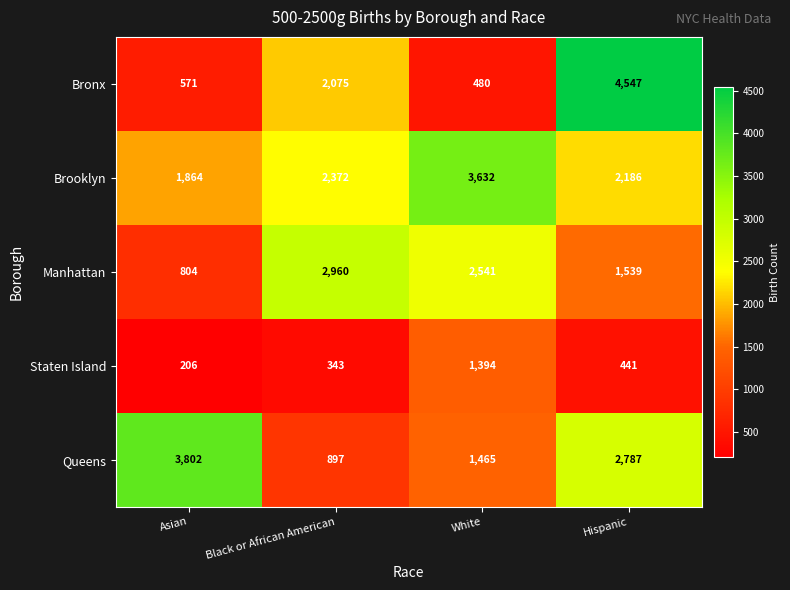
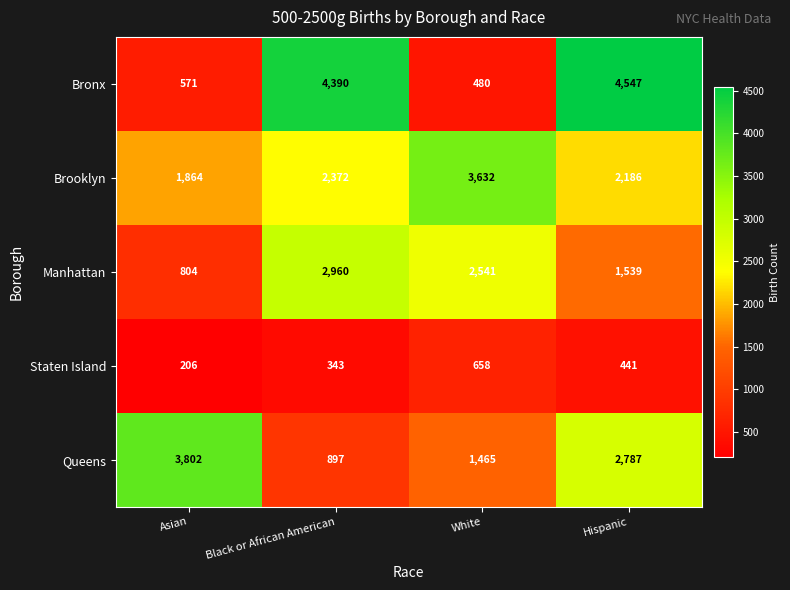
  {
    "Bronx": {
      "Asian": "571",
-     "Black or African American": "2,075",
+     "Black or African American": "4,390",
      "White": "480",
      "Hispanic": "4,547"
    },
    "Brooklyn": {
      "Asian": "1,864",
      "Black or African American": "2,372",
      "White": "3,632",
      "Hispanic": "2,186"
    },
    "Manhattan": {
      "Asian": "804",
      "Black or African American": "2,960",
      "White": "2,541",
      "Hispanic": "1,539"
    },
    "Staten Island": {
      "Asian": "206",
      "Black or African American": "343",
-     "White": "1,394",
+     "White": "658",
      "Hispanic": "441"
    },
    "Queens": {
      "Asian": "3,802",
      "Black or African American": "897",
      "White": "1,465",
      "Hispanic": "2,787"
    }
  }
